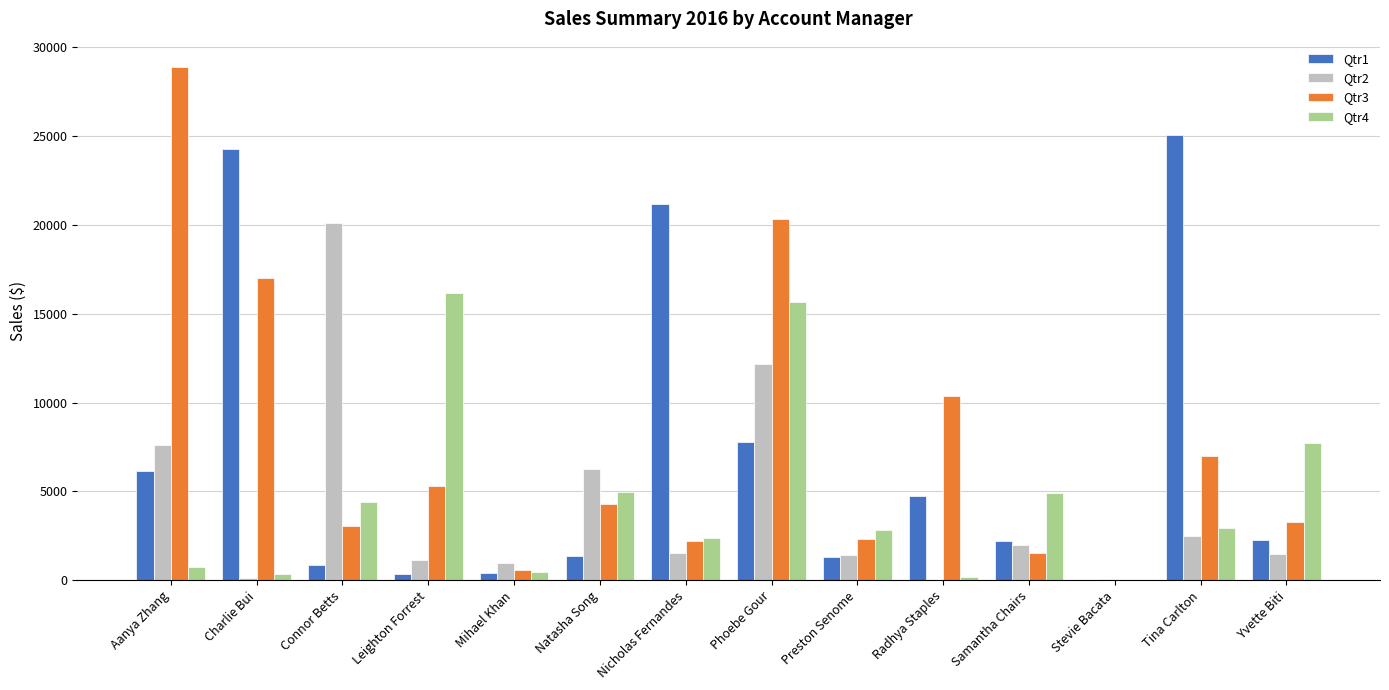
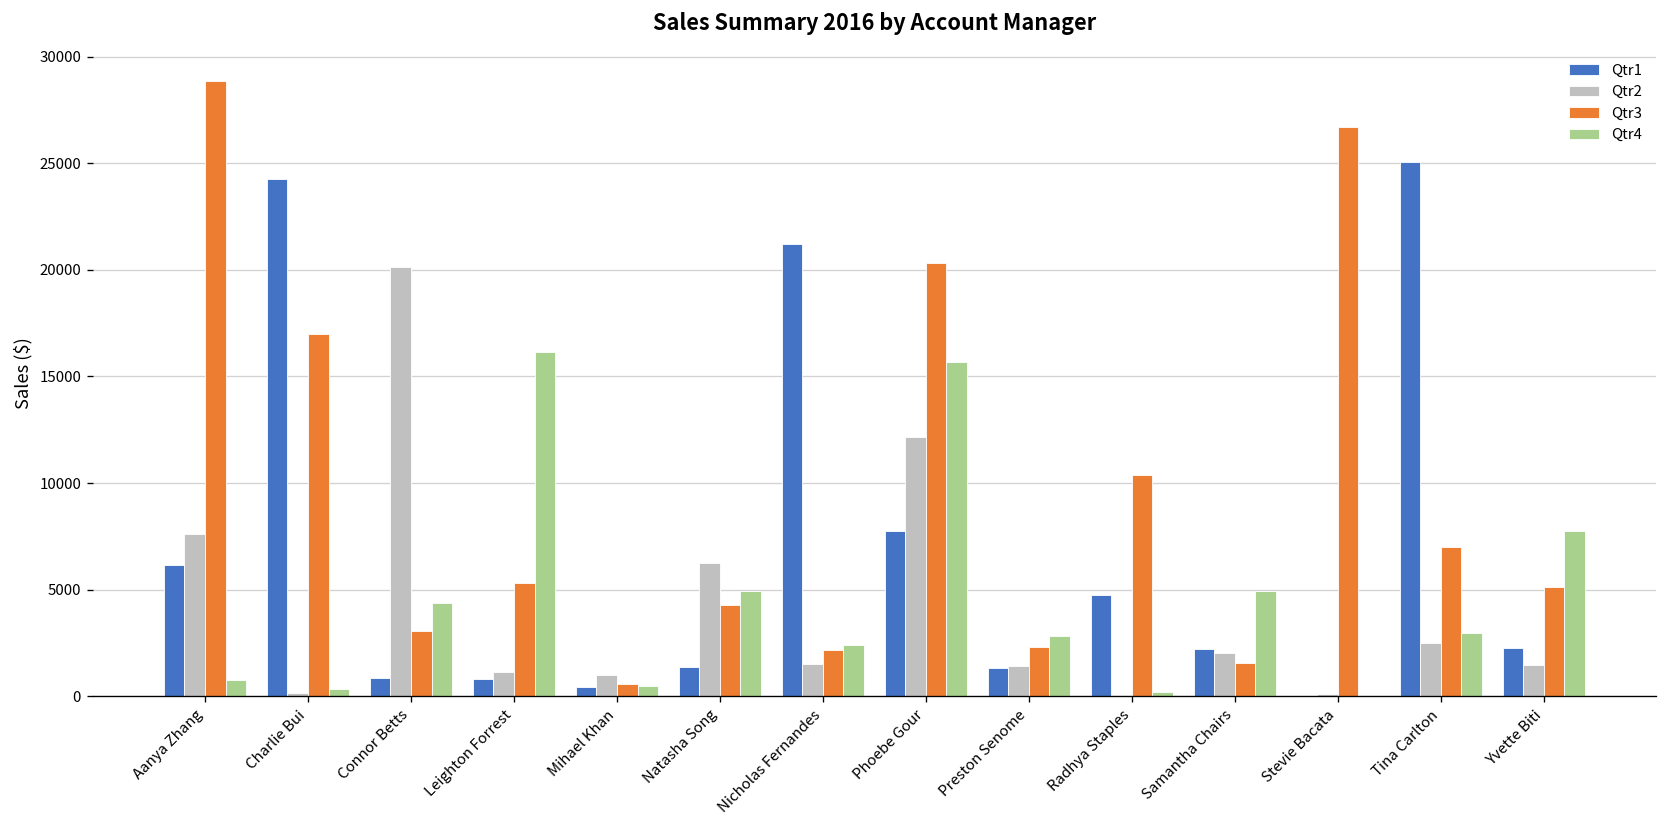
  {
    "Qtr1": {
      "Aanya Zhang": 6200,
      "Charlie Bui": 24300,
      "Connor Betts": 900,
-     "Leighton Forrest": 300,
+     "Leighton Forrest": 800,
      "Mihael Khan": 400,
      "Natasha Song": 1400,
      "Nicholas Fernandes": 21200,
      "Phoebe Gour": 7800,
      "Preston Senome": 1300,
      "Radhya Staples": 4800,
      "Samantha Chairs": 2200,
      "Stevie Bacata": 0,
      "Tina Carlton": 25100,
      "Yvette Biti": 2300
    },
    "Qtr3": {
      "Aanya Zhang": 28900,
      "Charlie Bui": 17000,
      "Connor Betts": 3100,
      "Leighton Forrest": 5300,
      "Mihael Khan": 600,
      "Natasha Song": 4300,
      "Nicholas Fernandes": 2200,
      "Phoebe Gour": 20300,
      "Preston Senome": 2300,
      "Radhya Staples": 10400,
      "Samantha Chairs": 1500,
-     "Stevie Bacata": 0,
+     "Stevie Bacata": 26700,
      "Tina Carlton": 7000,
-     "Yvette Biti": 3300
+     "Yvette Biti": 5100
    }
  }
